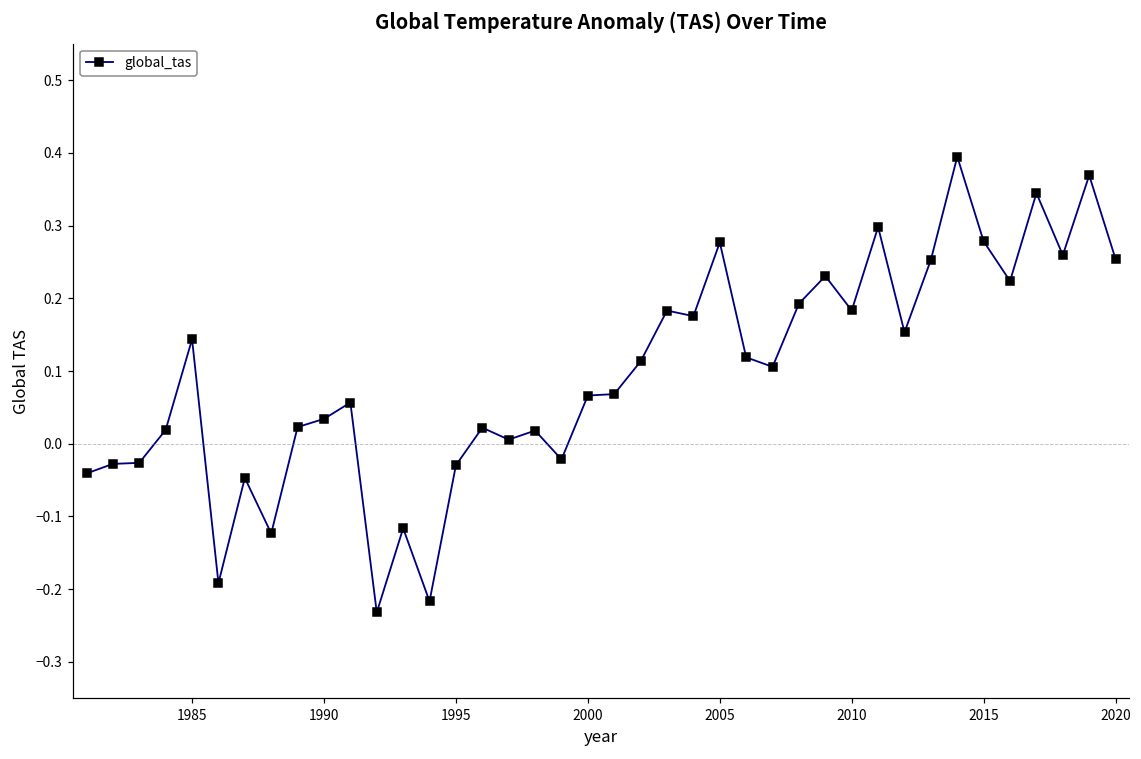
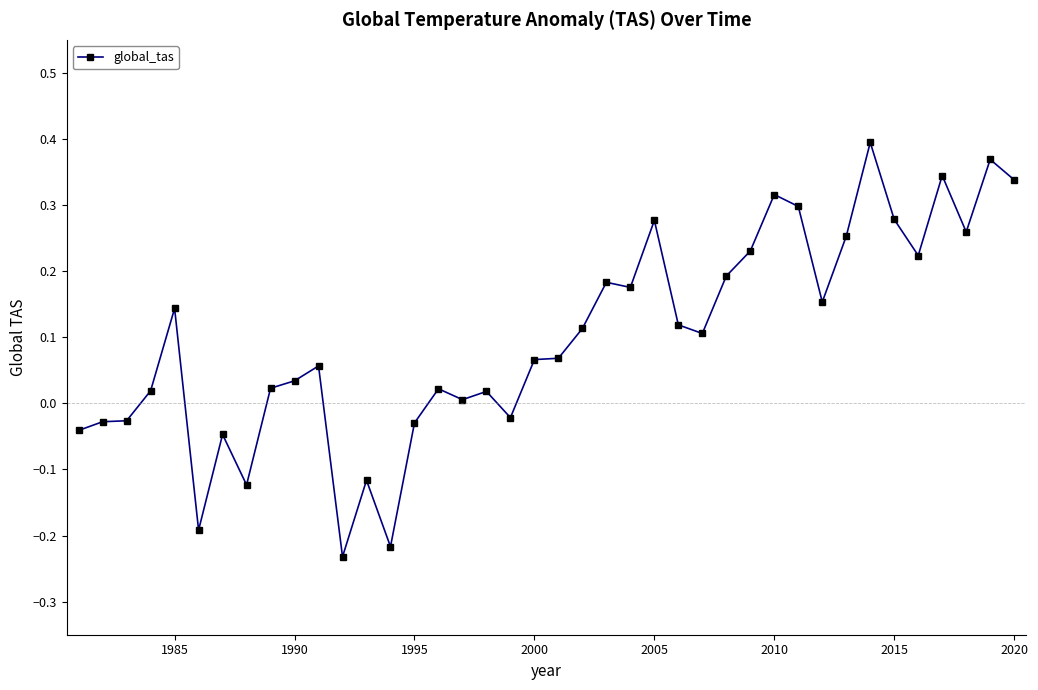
  {
    "1985": 0.14,
    "1990": 0.03,
    "1995": -0.03,
    "2000": 0.07,
    "2005": 0.28,
-   "2010": 0.18,
+   "2010": 0.32,
    "2015": 0.28,
-   "2020": 0.25
+   "2020": 0.34
  }
